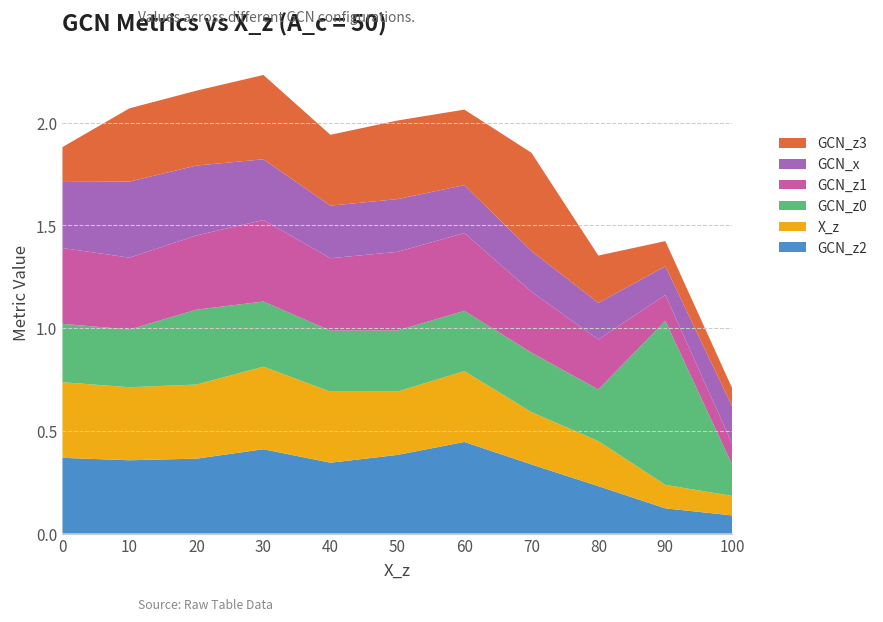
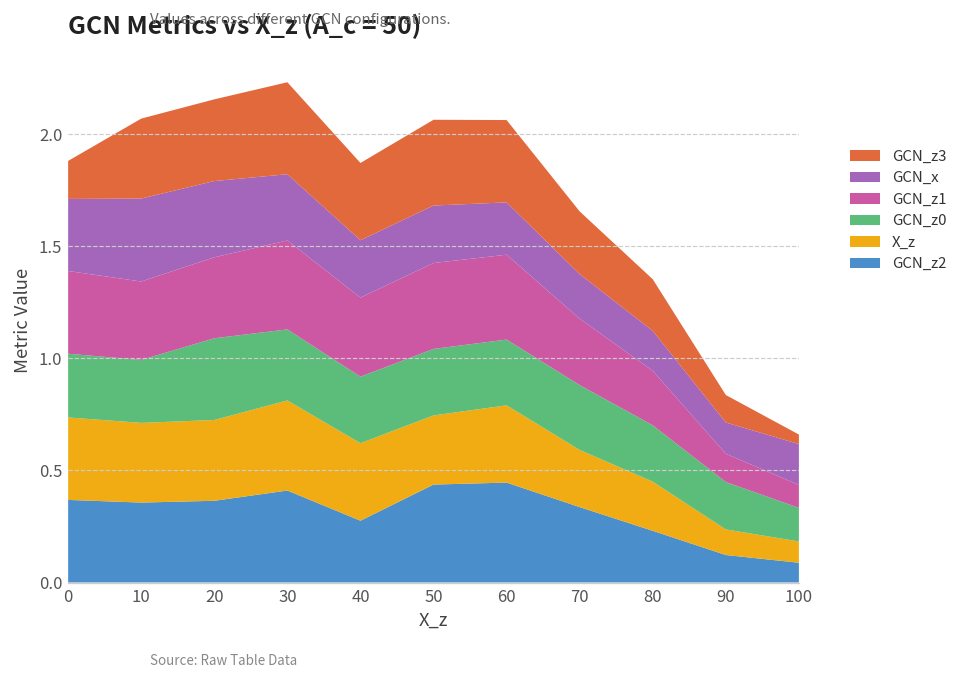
  {
    "GCN_z2": {
      "0": 0.37,
      "10": 0.36,
      "20": 0.36,
      "30": 0.41,
-     "40": 0.34,
-     "50": 0.38,
+     "40": 0.28,
+     "50": 0.44,
      "60": 0.45,
      "70": 0.34,
      "80": 0.23,
      "90": 0.12,
      "100": 0.09
    },
    "X_z": {
      "0": 0.37,
      "10": 0.36,
      "20": 0.36,
      "30": 0.40,
      "40": 0.35,
      "50": 0.31,
      "60": 0.34,
      "70": 0.25,
      "80": 0.22,
      "90": 0.11,
      "100": 0.09
    },
    "GCN_z0": {
      "0": 0.28,
      "10": 0.28,
      "20": 0.36,
      "30": 0.32,
      "40": 0.30,
      "50": 0.30,
      "60": 0.29,
      "70": 0.29,
      "80": 0.25,
-     "90": 0.80,
+     "90": 0.21,
      "100": 0.15
    },
    "GCN_z3": {
      "0": 0.17,
      "10": 0.36,
      "20": 0.36,
      "30": 0.41,
      "40": 0.34,
      "50": 0.38,
      "60": 0.37,
-     "70": 0.48,
+     "70": 0.28,
      "80": 0.23,
      "90": 0.12,
-     "100": 0.09
+     "100": 0.04
    }
  }
